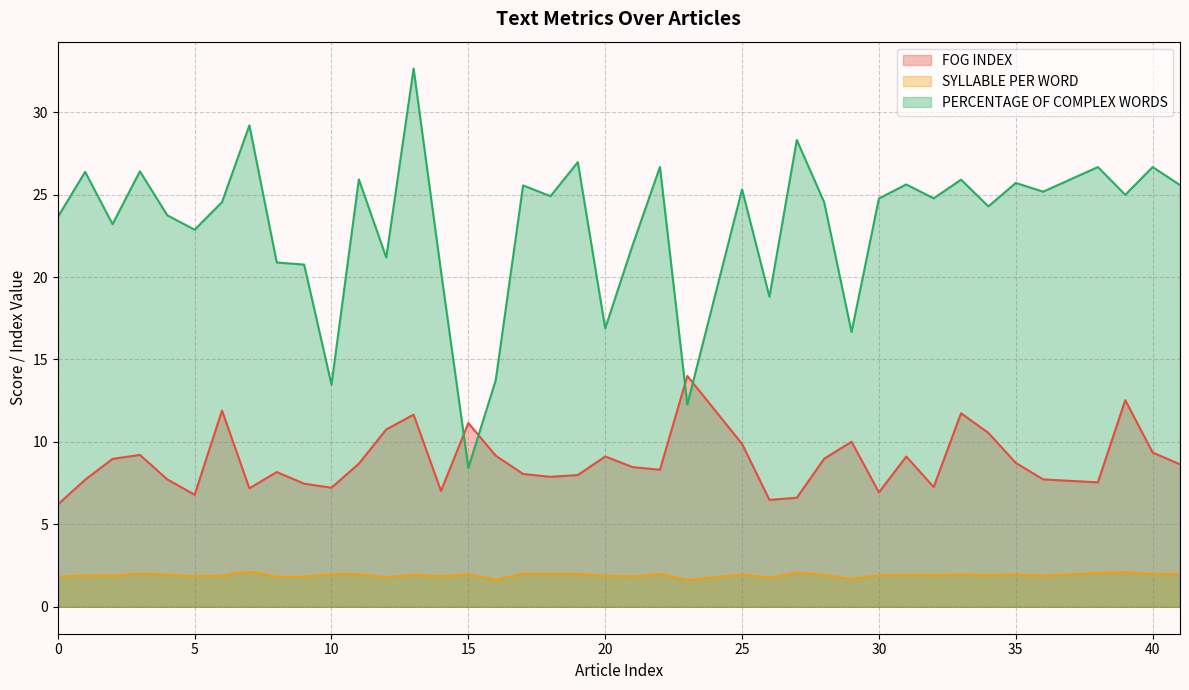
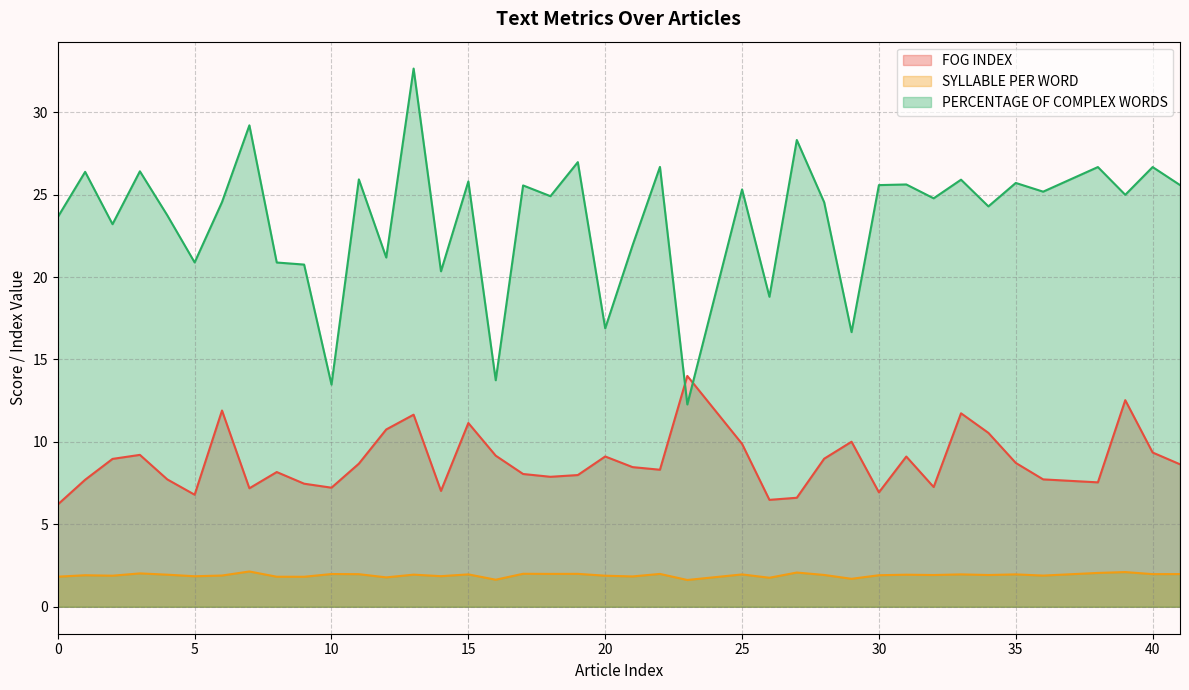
  {
    "PERCENTAGE OF COMPLEX WORDS": {
      "0": 23.6,
-     "5": 22.9,
+     "5": 20.9,
      "10": 13.5,
-     "15": 8.4,
+     "15": 25.8,
      "20": 16.9,
      "25": 25.3,
-     "30": 24.8,
+     "30": 25.6,
      "35": 25.7,
      "40": 26.7
    }
  }
